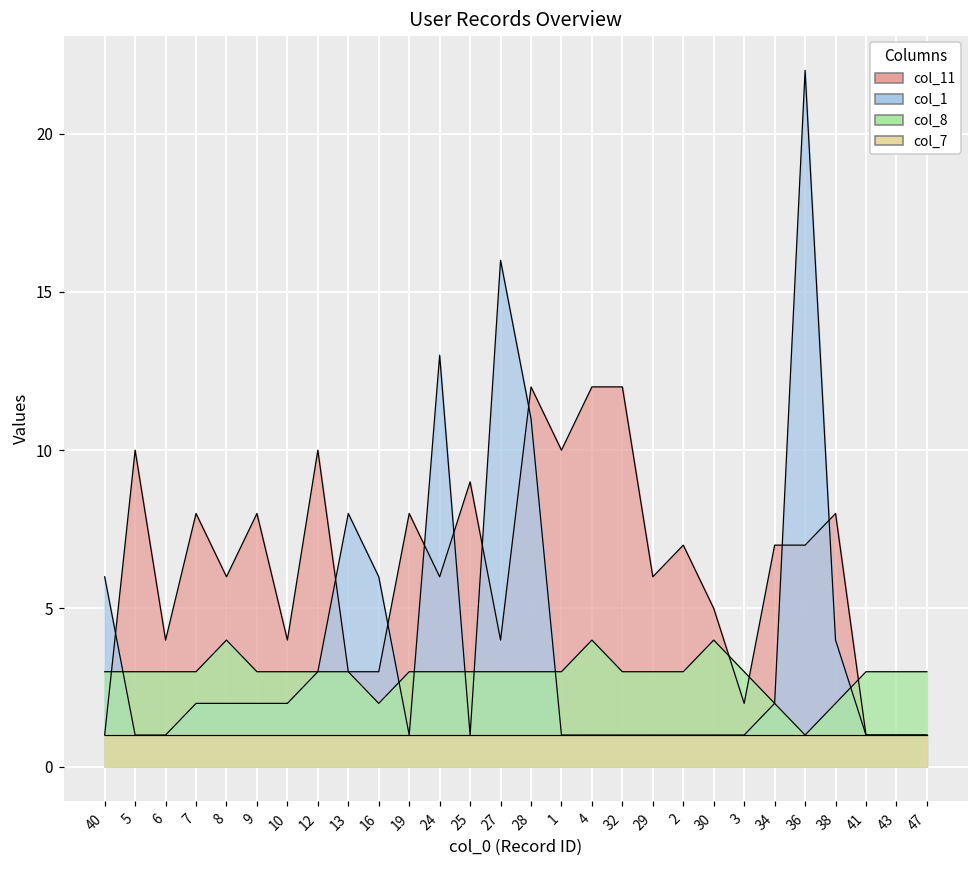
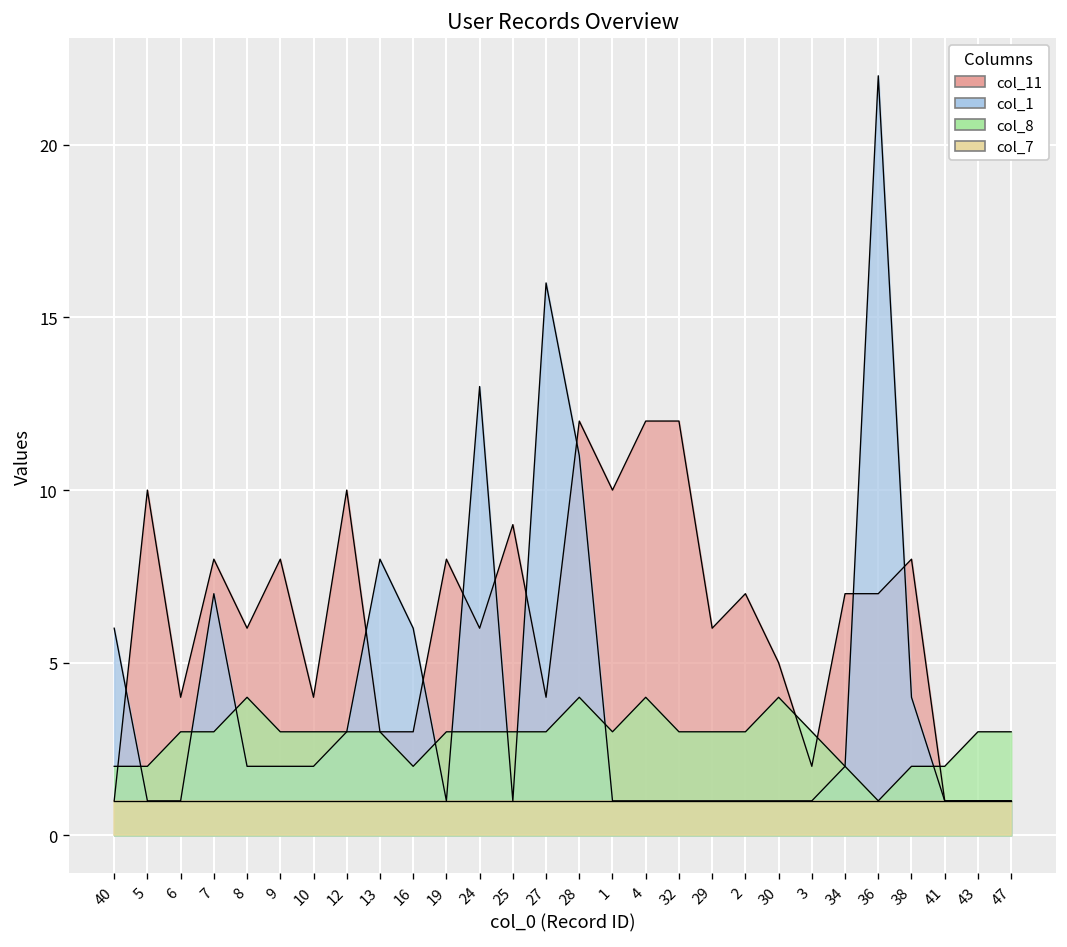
  {
    "col_1": {
      "40": 6,
-     "7": 2,
+     "7": 7,
      "8": 2,
      "9": 2,
      "10": 2,
      "13": 8,
      "16": 6,
      "24": 13,
      "27": 16,
      "28": 11,
      "36": 22,
      "38": 4
    },
    "col_8": {
-     "40": 3,
-     "5": 3,
+     "40": 2,
+     "5": 2,
      "6": 3,
      "7": 3,
      "8": 4,
      "9": 3,
      "10": 3,
      "16": 2,
      "19": 3,
      "24": 3,
      "25": 3,
      "27": 3,
-     "28": 3,
+     "28": 4,
      "1": 3,
      "4": 4,
      "32": 3,
      "29": 3,
      "2": 3,
      "30": 4,
      "3": 3,
      "38": 2,
-     "41": 3,
+     "41": 2,
      "43": 3,
      "47": 3
    }
  }
